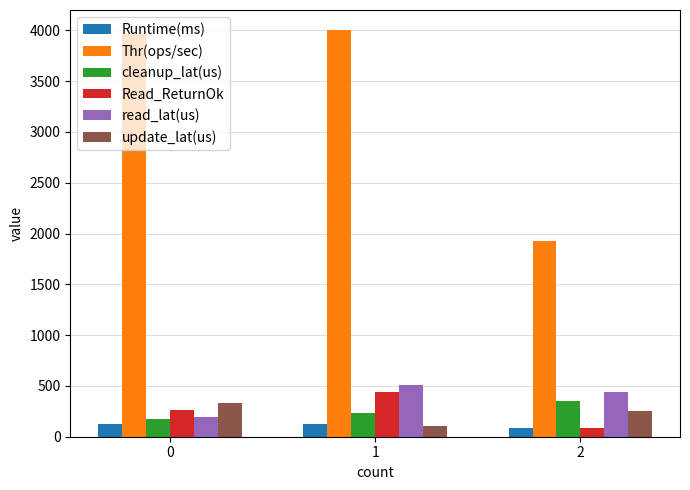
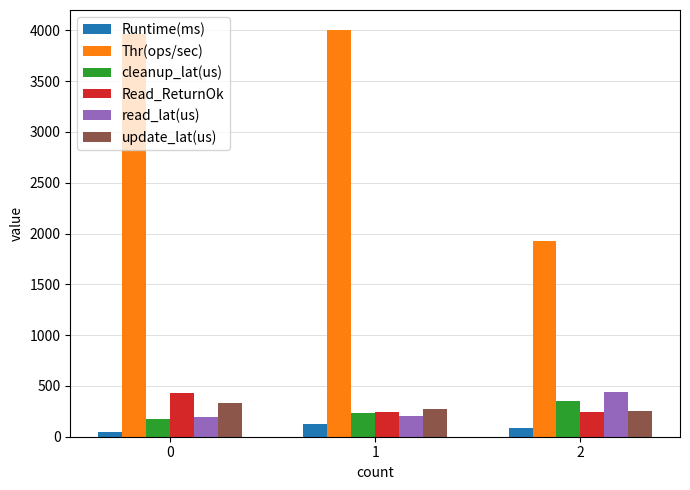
  {
    "Runtime(ms)": {
-     "0": 130,
+     "0": 40,
      "1": 130,
      "2": 90
    },
    "Thr(ops/sec)": {
      "1": 4000,
      "2": 1920
    },
    "cleanup_lat(us)": {
      "0": 180,
      "1": 230,
      "2": 350
    },
    "Read_ReturnOk": {
-     "0": 260,
-     "1": 440,
-     "2": 90
+     "0": 430,
+     "1": 240,
+     "2": 240
    },
    "read_lat(us)": {
      "0": 190,
-     "1": 510,
+     "1": 200,
      "2": 440
    },
    "update_lat(us)": {
      "0": 330,
-     "1": 100,
+     "1": 270,
      "2": 250
    }
  }
